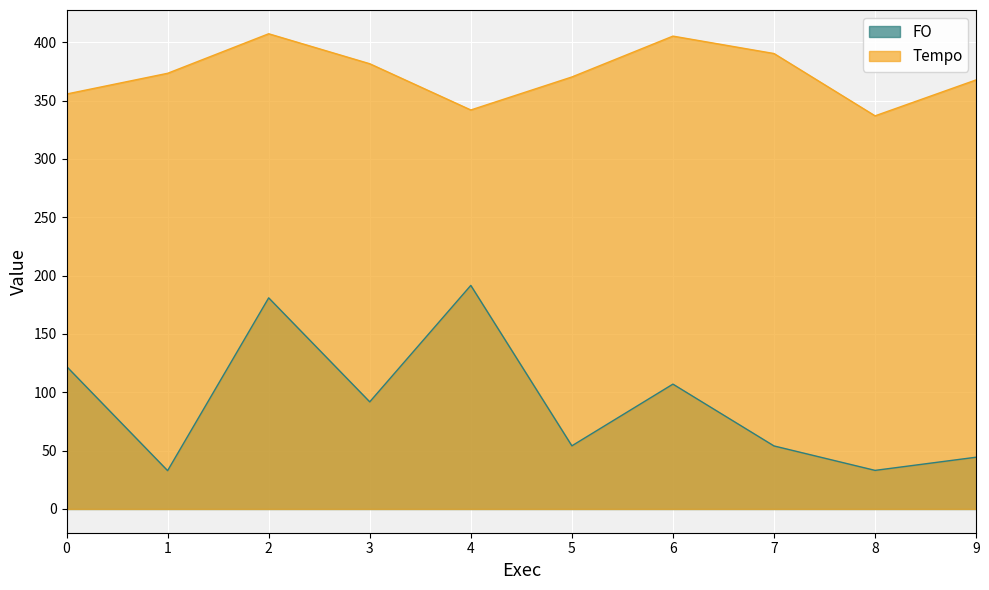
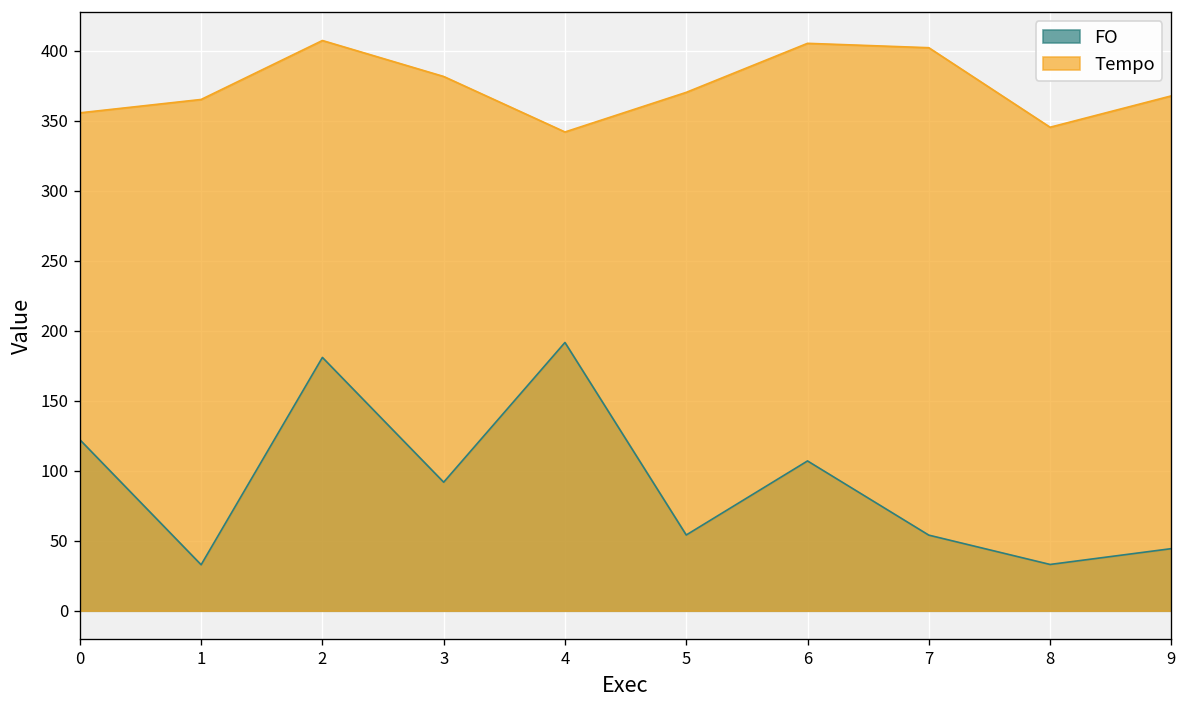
  {
    "FO": {
      "0": 122,
      "1": 33,
      "2": 181,
      "3": 92,
      "4": 192,
      "5": 54,
      "6": 107,
      "7": 54,
      "8": 33,
      "9": 44
    },
    "Tempo": {
      "0": 356,
-     "1": 373,
+     "1": 365,
      "2": 407,
      "3": 382,
      "4": 342,
      "5": 370,
      "6": 405,
-     "7": 390,
-     "8": 337,
+     "7": 402,
+     "8": 345,
      "9": 368
    }
  }
